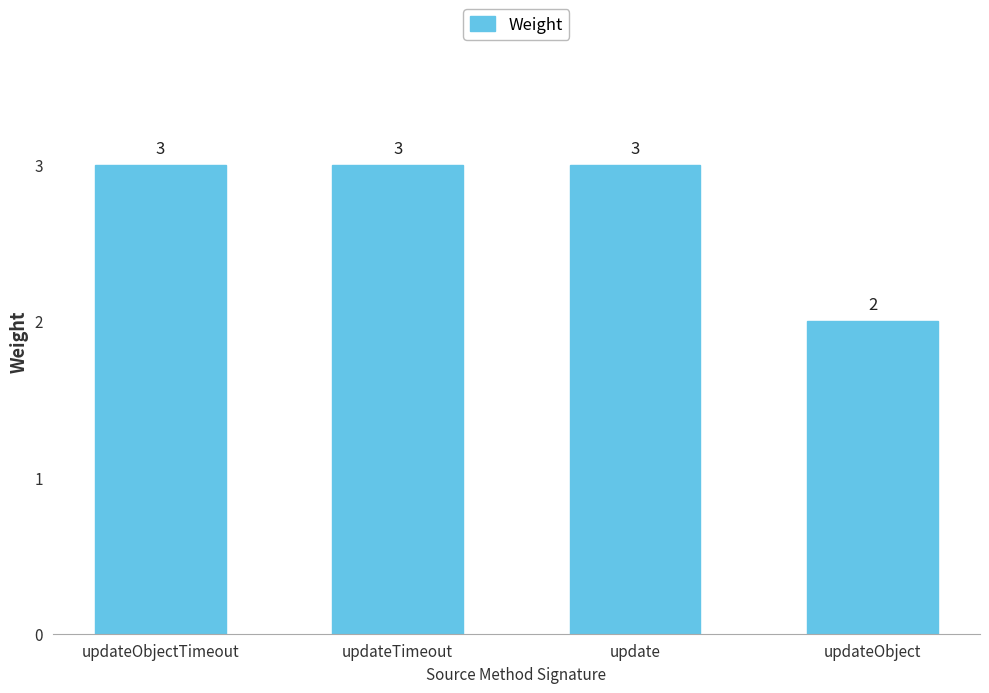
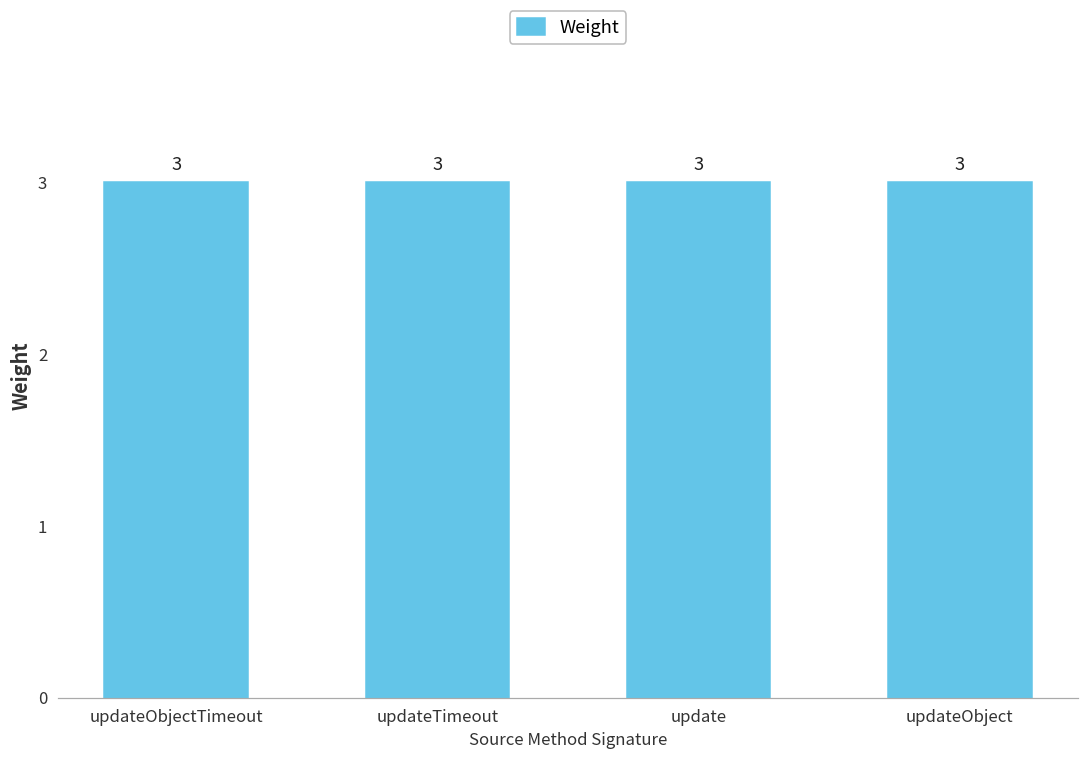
  {
    "updateObjectTimeout": 3,
    "updateTimeout": 3,
    "update": 3,
-   "updateObject": 2
+   "updateObject": 3
  }
